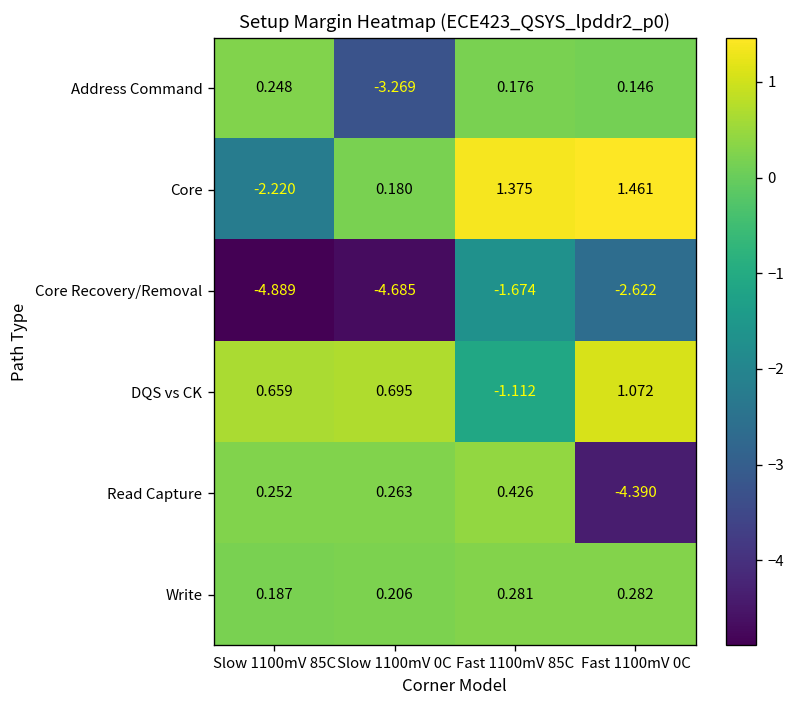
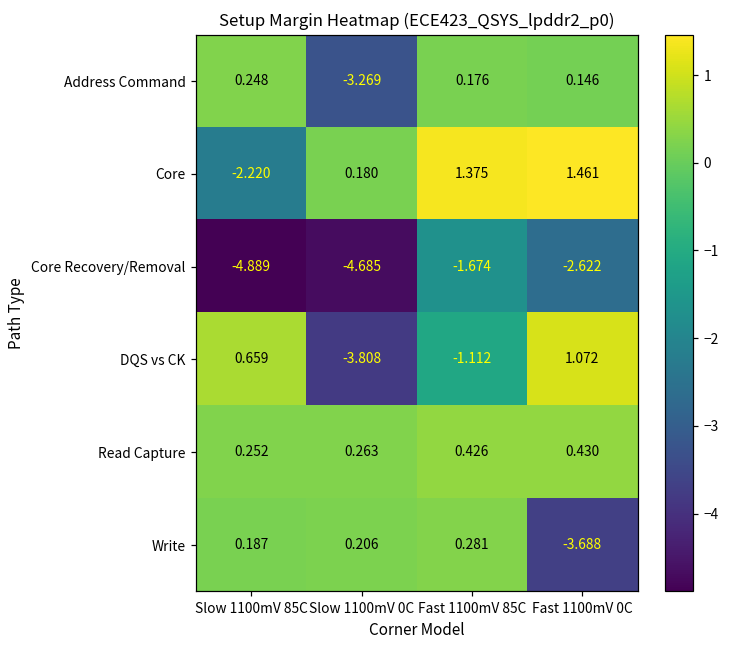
  {
    "Address Command": {
      "Slow 1100mV 85C": 0.248,
      "Slow 1100mV 0C": -3.269,
      "Fast 1100mV 85C": 0.176,
      "Fast 1100mV 0C": 0.146
    },
    "Core": {
      "Slow 1100mV 85C": -2.220,
      "Slow 1100mV 0C": 0.180,
      "Fast 1100mV 85C": 1.375,
      "Fast 1100mV 0C": 1.461
    },
    "Core Recovery/Removal": {
      "Slow 1100mV 85C": -4.889,
      "Slow 1100mV 0C": -4.685,
      "Fast 1100mV 85C": -1.674,
      "Fast 1100mV 0C": -2.622
    },
    "DQS vs CK": {
      "Slow 1100mV 85C": 0.659,
-     "Slow 1100mV 0C": 0.695,
+     "Slow 1100mV 0C": -3.808,
      "Fast 1100mV 85C": -1.112,
      "Fast 1100mV 0C": 1.072
    },
    "Read Capture": {
      "Slow 1100mV 85C": 0.252,
      "Slow 1100mV 0C": 0.263,
      "Fast 1100mV 85C": 0.426,
-     "Fast 1100mV 0C": -4.390
+     "Fast 1100mV 0C": 0.430
    },
    "Write": {
      "Slow 1100mV 85C": 0.187,
      "Slow 1100mV 0C": 0.206,
      "Fast 1100mV 85C": 0.281,
-     "Fast 1100mV 0C": 0.282
+     "Fast 1100mV 0C": -3.688
    }
  }
